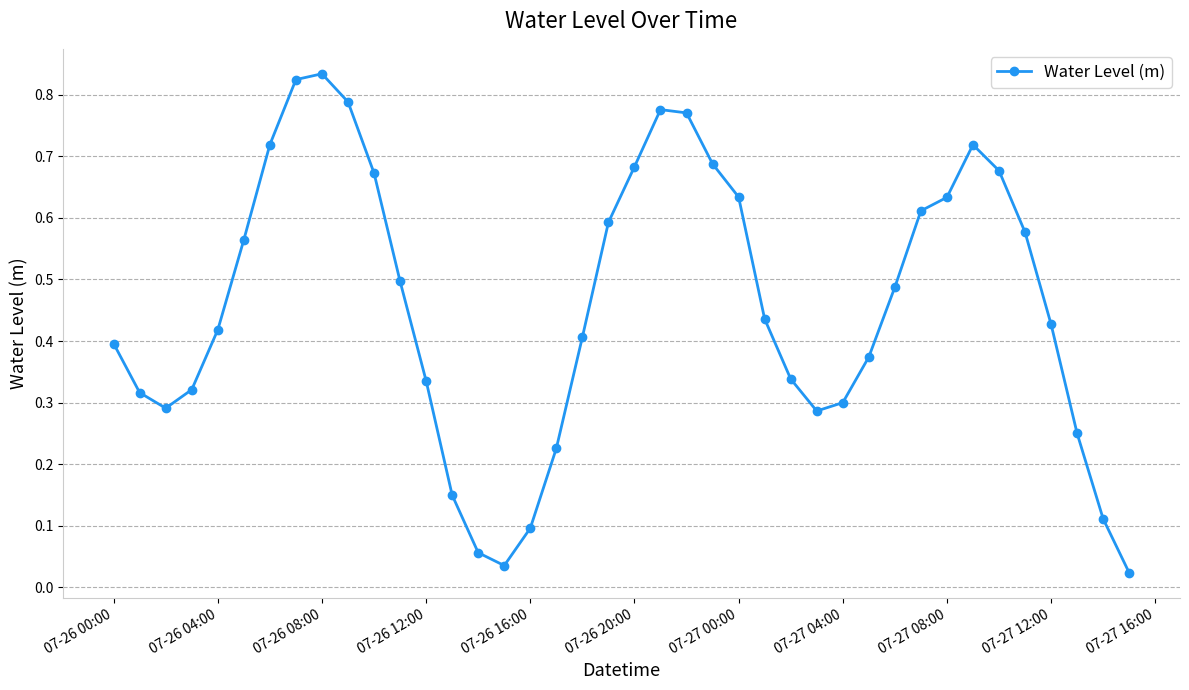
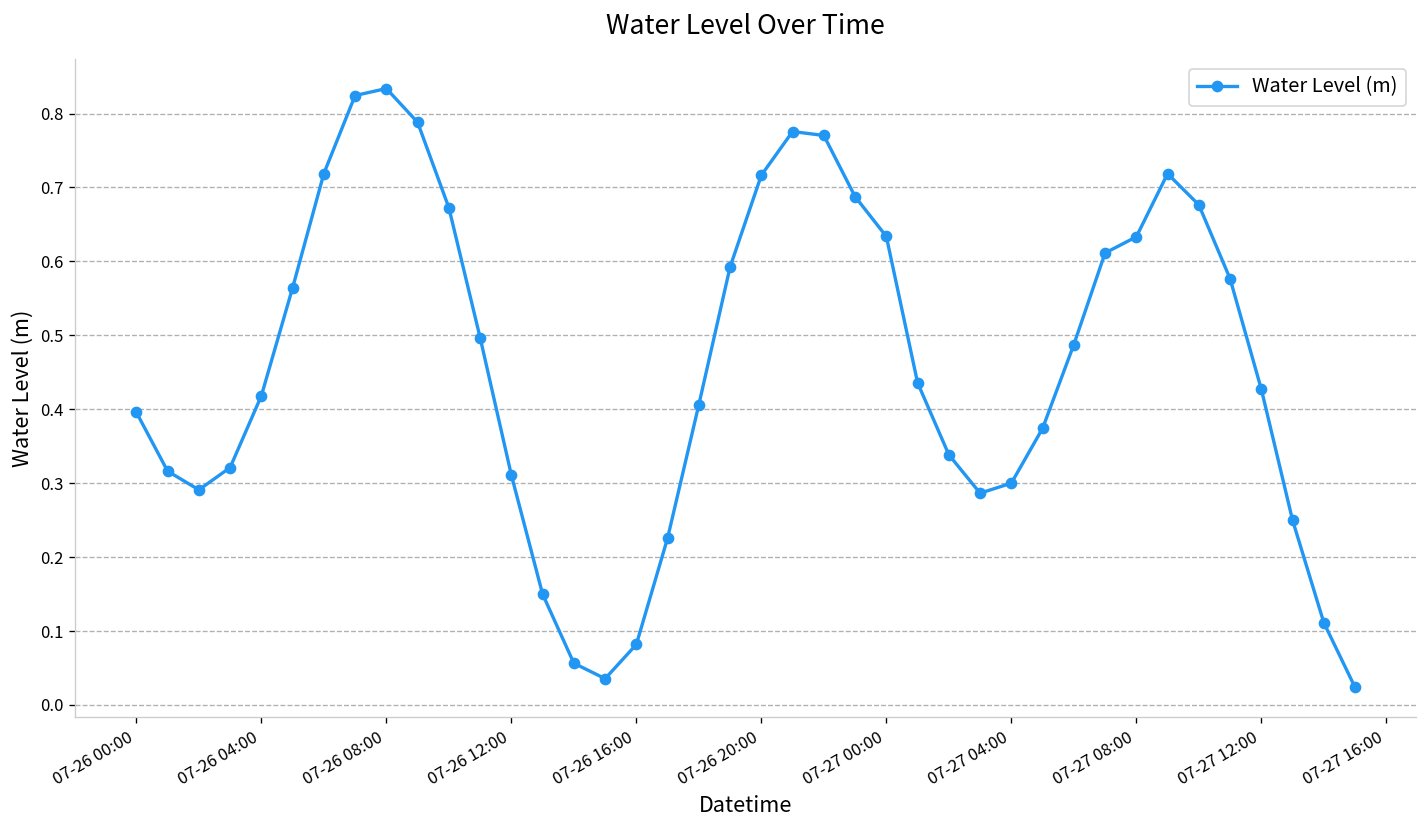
  {
    "07-26 00:00": 0.40,
    "07-26 04:00": 0.42,
    "07-26 08:00": 0.83,
-   "07-26 12:00": 0.34,
-   "07-26 16:00": 0.10,
-   "07-26 20:00": 0.68,
+   "07-26 12:00": 0.31,
+   "07-26 16:00": 0.08,
+   "07-26 20:00": 0.72,
    "07-27 00:00": 0.63,
    "07-27 04:00": 0.30,
    "07-27 08:00": 0.63,
    "07-27 12:00": 0.43
  }
